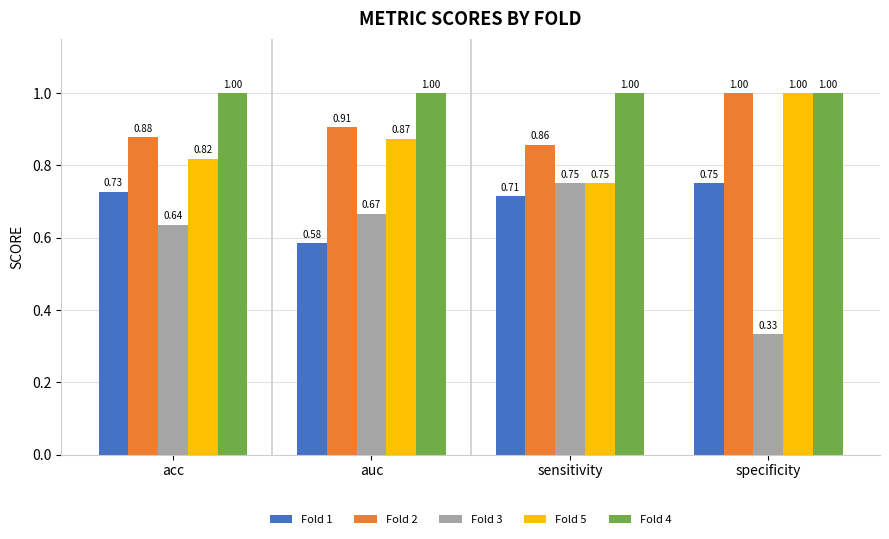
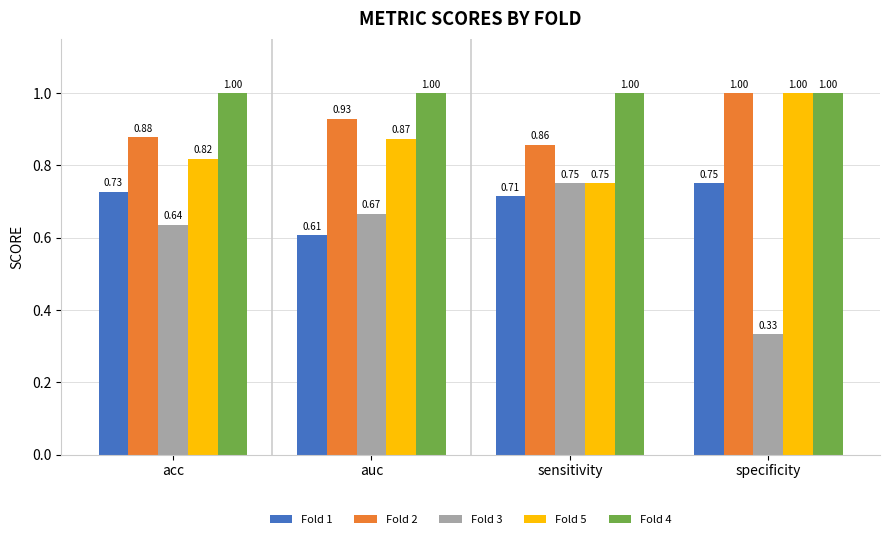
  {
    "Fold 1": {
      "acc": 0.73,
-     "auc": 0.58,
+     "auc": 0.61,
      "sensitivity": 0.71,
      "specificity": 0.75
    },
    "Fold 2": {
      "acc": 0.88,
-     "auc": 0.91,
+     "auc": 0.93,
      "sensitivity": 0.86,
      "specificity": 1.00
    },
    "Fold 3": {
      "acc": 0.64,
      "auc": 0.67,
      "sensitivity": 0.75,
      "specificity": 0.33
    },
    "Fold 5": {
      "acc": 0.82,
      "auc": 0.87,
      "sensitivity": 0.75,
      "specificity": 1.00
    },
    "Fold 4": {
      "acc": 1.00,
      "auc": 1.00,
      "sensitivity": 1.00,
      "specificity": 1.00
    }
  }
